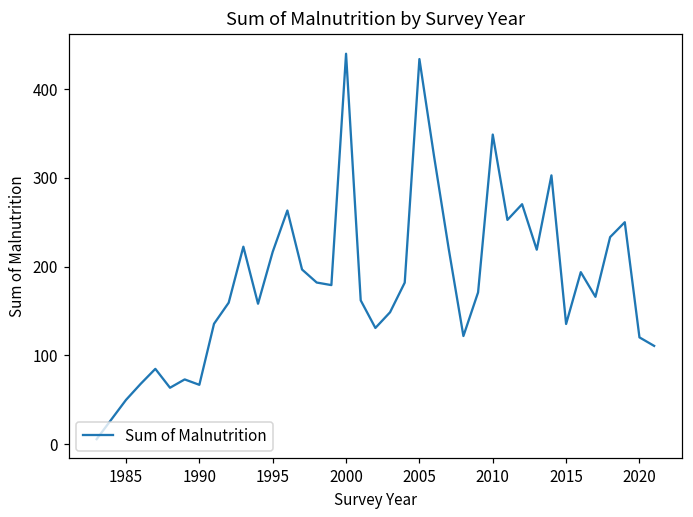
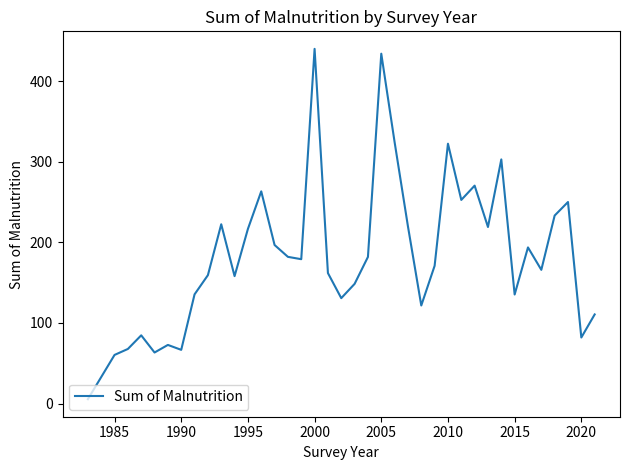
  {
-   "1985": 50,
+   "1985": 60,
    "1990": 70,
    "1995": 220,
    "2000": 440,
    "2005": 430,
-   "2010": 350,
+   "2010": 320,
    "2015": 140,
-   "2020": 120
+   "2020": 80
  }
